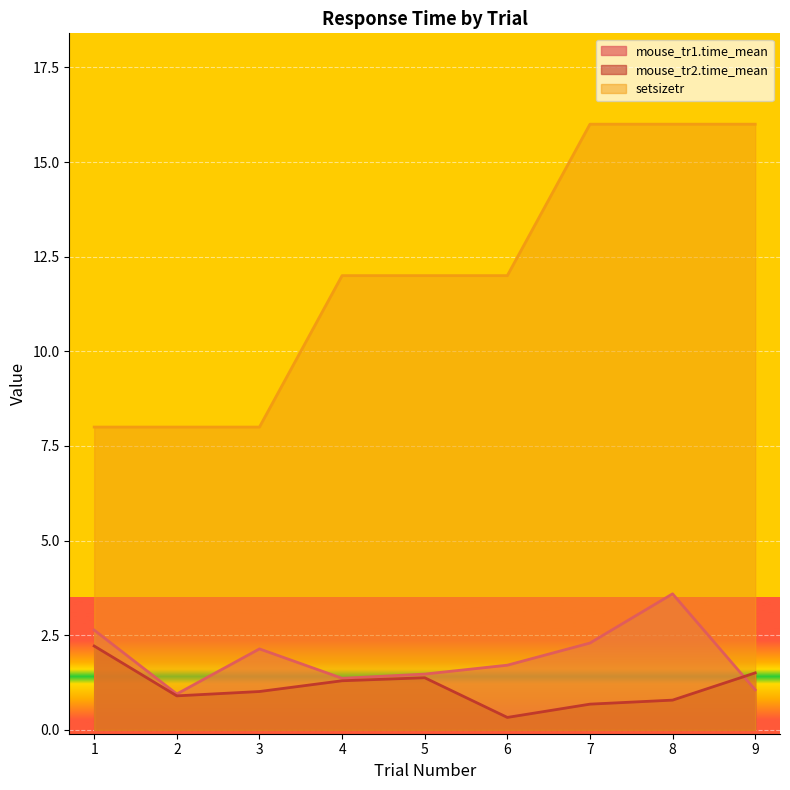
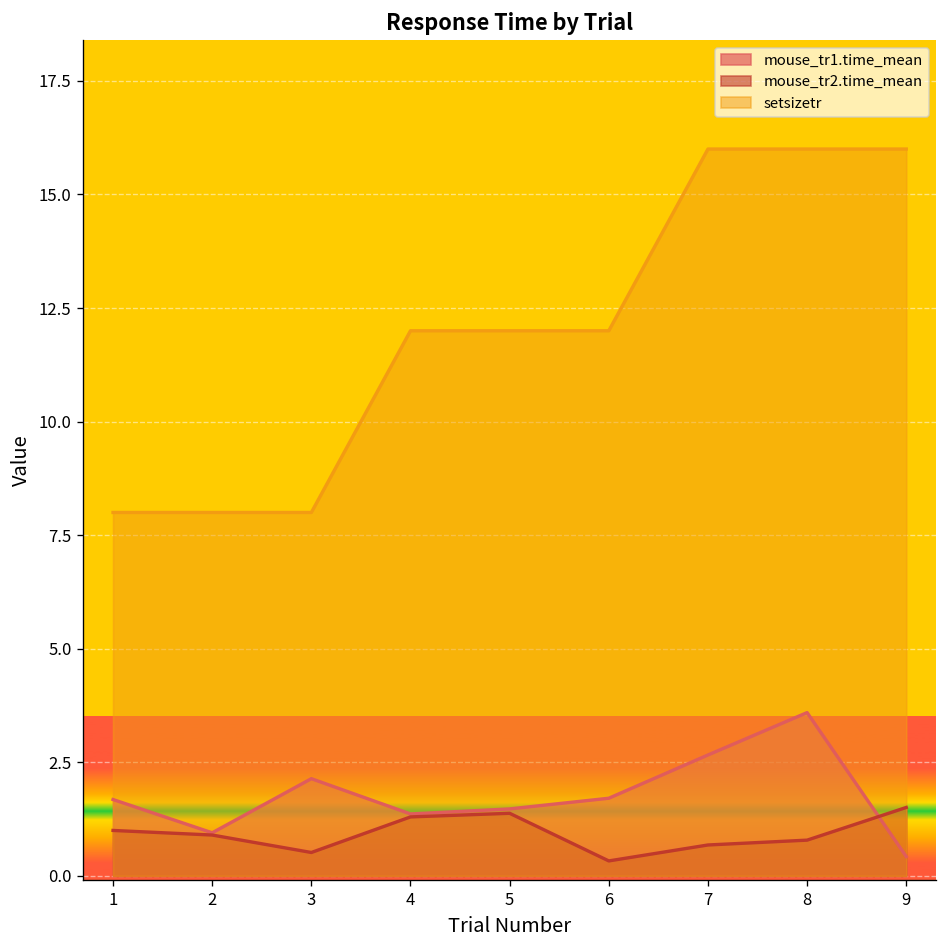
  {
    "mouse_tr1.time_mean": {
-     "1": 2.6,
+     "1": 1.7,
      "3": 2.1,
      "5": 1.5,
      "6": 1.7,
-     "7": 2.3,
+     "7": 2.7,
      "8": 3.6,
-     "9": 1.1
+     "9": 0.4
    },
    "mouse_tr2.time_mean": {
-     "1": 2.2,
-     "3": 1.0,
+     "1": 1.0,
+     "3": 0.5,
      "5": 1.4,
      "6": 0.3,
      "7": 0.7,
      "8": 0.8,
      "9": 1.5
    },
    "setsizetr": {
      "1": 8.0,
      "2": 8.0,
      "3": 8.0,
      "4": 12.0,
      "5": 12.0,
      "6": 12.0,
      "7": 16.0,
      "8": 16.0,
      "9": 16.0
    }
  }
